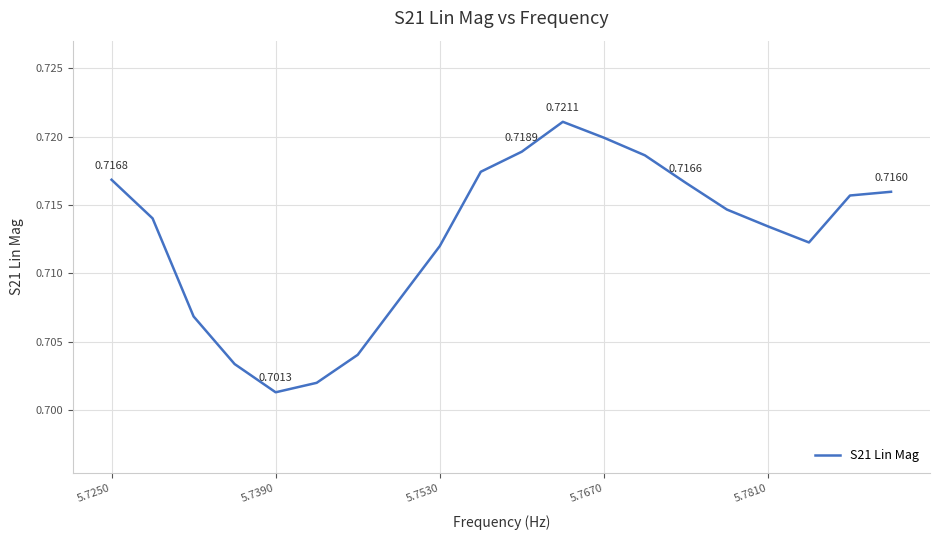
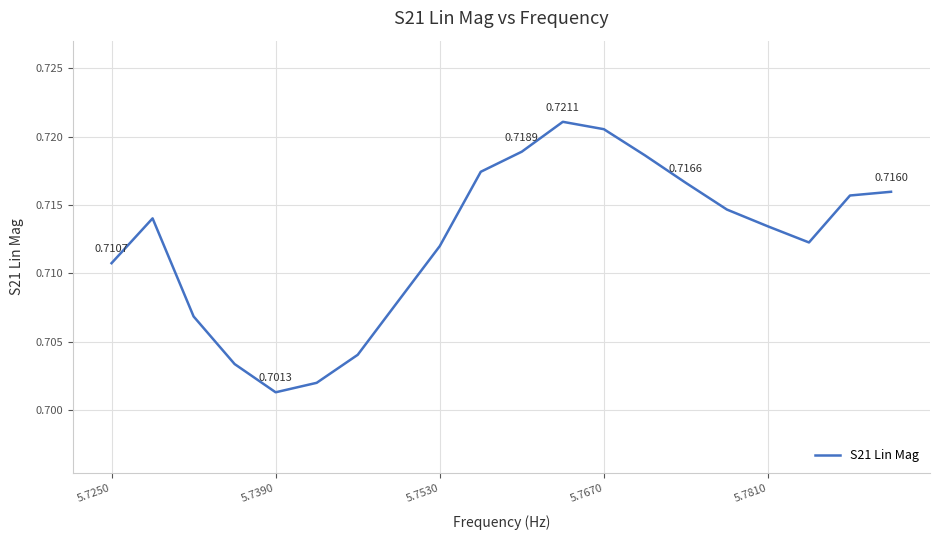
  {
-   "5.7250": 0.7168,
+   "5.7250": 0.7107,
    "5.7390": 0.7013,
-   "5.7670": 0.7199
+   "5.7670": 0.7205
  }
